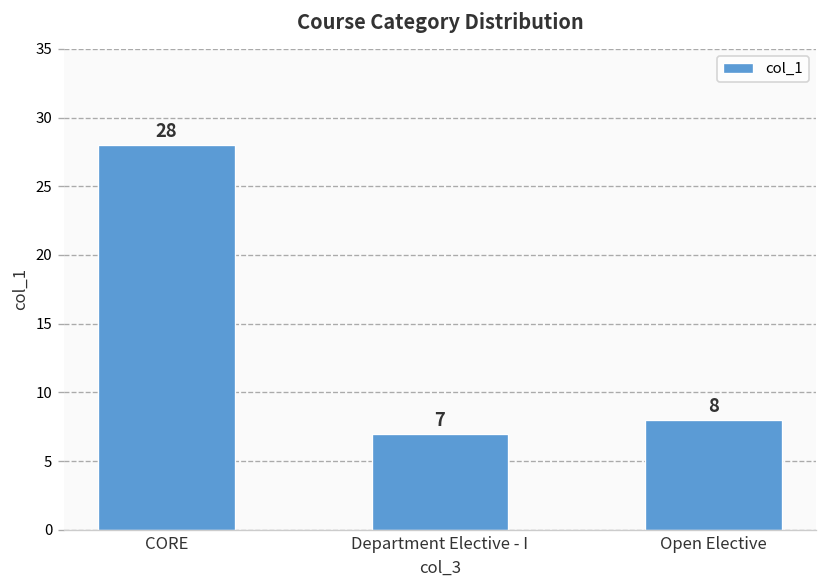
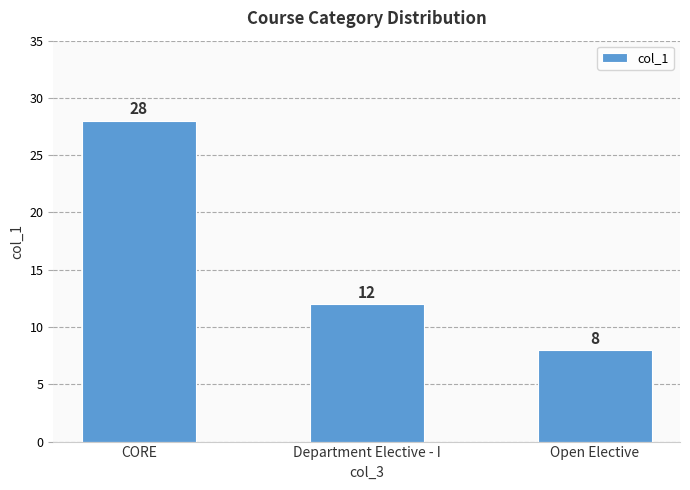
  {
    "CORE": 28,
-   "Department Elective - I": 7,
+   "Department Elective - I": 12,
    "Open Elective": 8
  }
